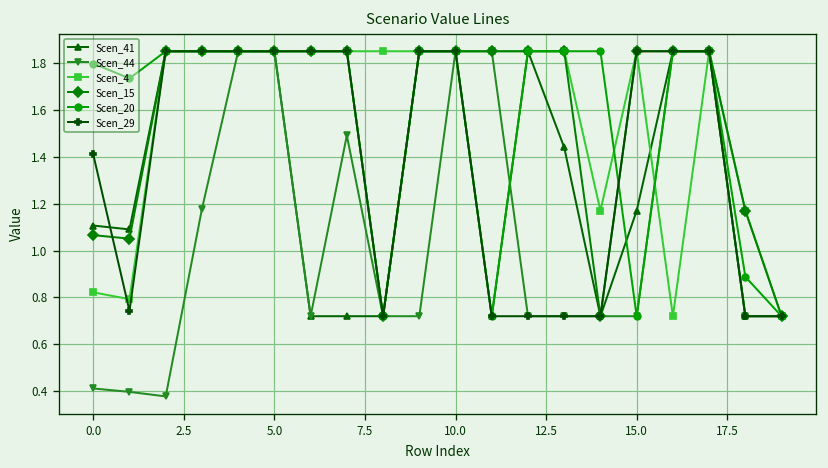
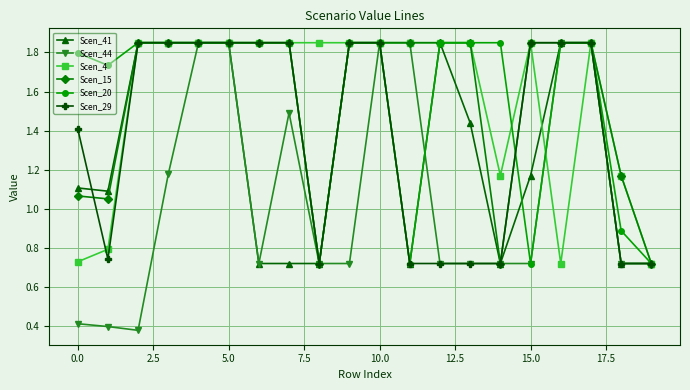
  {
    "Scen_4": {
-     "0.0": 0.82
+     "0.0": 0.73
    }
  }
